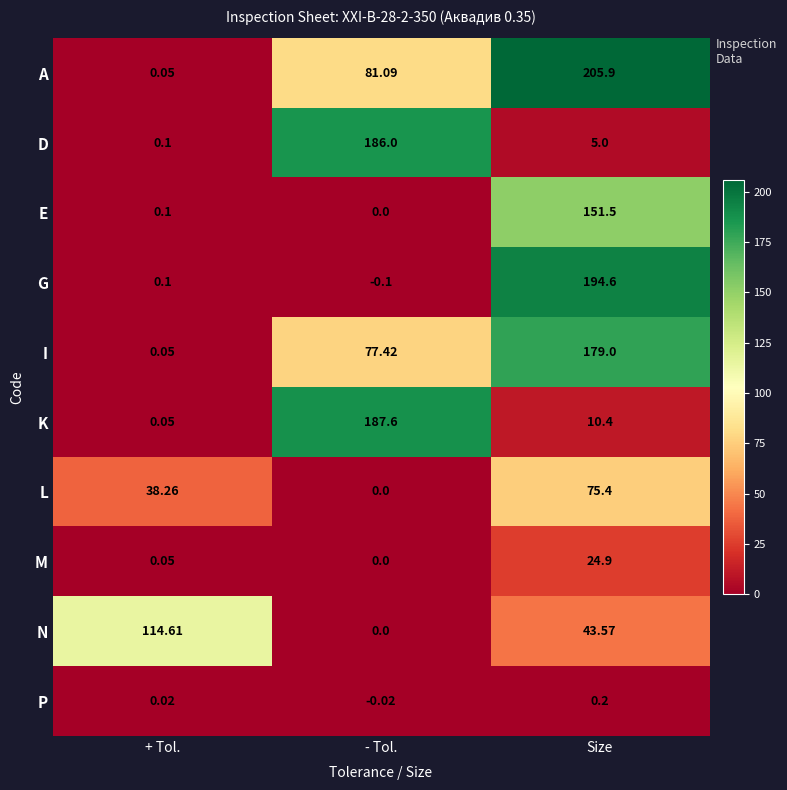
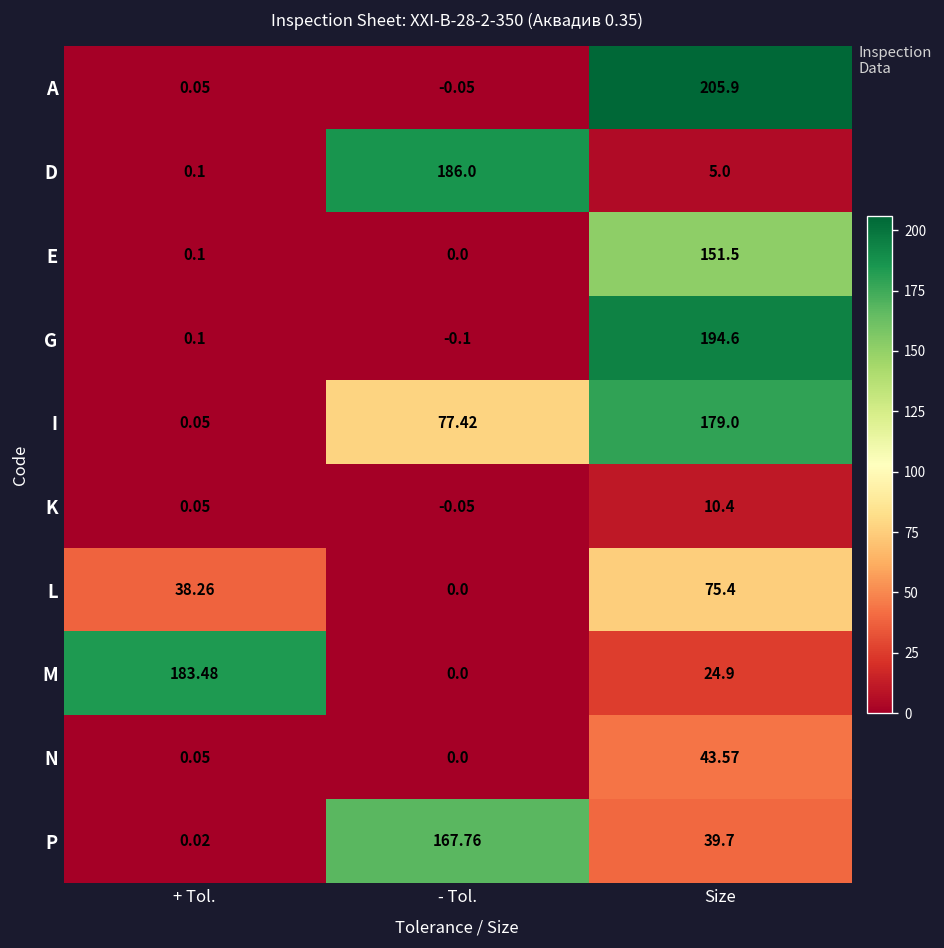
  {
    "A": {
      "+ Tol.": 0.05,
-     "- Tol.": 81.09,
+     "- Tol.": -0.05,
      "Size": 205.9
    },
    "D": {
      "+ Tol.": 0.1,
      "- Tol.": 186.0,
      "Size": 5.0
    },
    "E": {
      "+ Tol.": 0.1,
      "- Tol.": 0.0,
      "Size": 151.5
    },
    "G": {
      "+ Tol.": 0.1,
      "- Tol.": -0.1,
      "Size": 194.6
    },
    "I": {
      "+ Tol.": 0.05,
      "- Tol.": 77.42,
      "Size": 179.0
    },
    "K": {
      "+ Tol.": 0.05,
-     "- Tol.": 187.6,
+     "- Tol.": -0.05,
      "Size": 10.4
    },
    "L": {
      "+ Tol.": 38.26,
      "- Tol.": 0.0,
      "Size": 75.4
    },
    "M": {
-     "+ Tol.": 0.05,
+     "+ Tol.": 183.48,
      "- Tol.": 0.0,
      "Size": 24.9
    },
    "N": {
-     "+ Tol.": 114.61,
+     "+ Tol.": 0.05,
      "- Tol.": 0.0,
      "Size": 43.57
    },
    "P": {
      "+ Tol.": 0.02,
-     "- Tol.": -0.02,
-     "Size": 0.2
+     "- Tol.": 167.76,
+     "Size": 39.7
    }
  }
